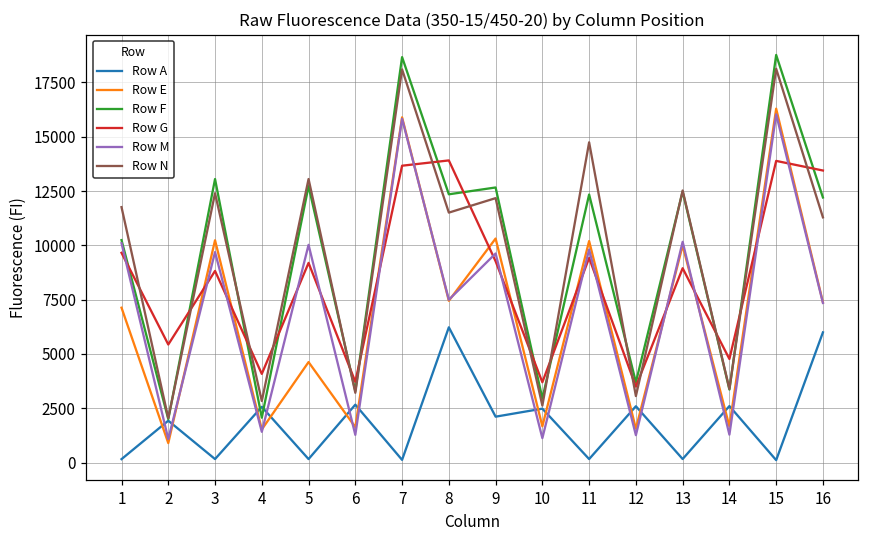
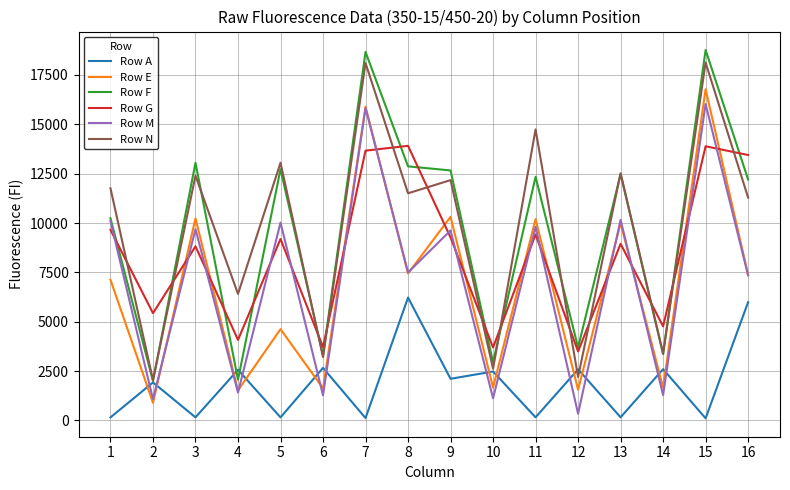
  {
    "Row A": {
      "1": 200,
      "3": 200,
      "4": 2600,
      "5": 200,
      "6": 2700,
      "7": 100,
      "8": 6200,
      "9": 2100,
      "10": 2500,
      "11": 200,
      "12": 2600,
      "13": 200,
      "14": 2600,
      "15": 100,
      "16": 6000
    },
    "Row E": {
      "1": 7100,
      "2": 900,
      "3": 10200,
      "5": 4600,
      "6": 1600,
      "9": 10300,
      "10": 1700,
      "11": 10200,
      "12": 1600,
      "13": 10000,
      "14": 1700,
-     "15": 16300
+     "15": 16800
    },
    "Row F": {
      "1": 10200,
      "3": 13100,
      "4": 2100,
      "5": 12700,
      "7": 18700,
-     "8": 12400,
+     "8": 12900,
      "9": 12700,
      "10": 3000,
      "11": 12300,
      "12": 3700,
      "15": 18800,
      "16": 12200
    },
    "Row G": {
      "1": 9700,
      "2": 5400,
      "3": 8800,
      "4": 4100,
      "5": 9200,
      "6": 3700,
      "7": 13700,
      "8": 13900,
      "9": 9300,
      "10": 3700,
      "11": 9400,
      "12": 3500,
      "13": 8900,
      "14": 4800,
      "15": 13900,
      "16": 13400
    },
    "Row M": {
      "1": 10100,
      "2": 1100,
      "3": 9700,
      "5": 10000,
      "6": 1300,
      "9": 9600,
      "10": 1100,
      "11": 9800,
-     "12": 1300,
+     "12": 300,
      "13": 10200,
      "14": 1300,
      "15": 16000
    },
    "Row N": {
      "1": 11800,
      "3": 12400,
-     "4": 2800,
+     "4": 6400,
      "5": 13100,
      "7": 18100,
      "8": 11500,
      "9": 12200,
      "10": 2600,
      "11": 14700,
-     "12": 3100,
+     "12": 2200,
      "15": 18100,
      "16": 11300
    }
  }
